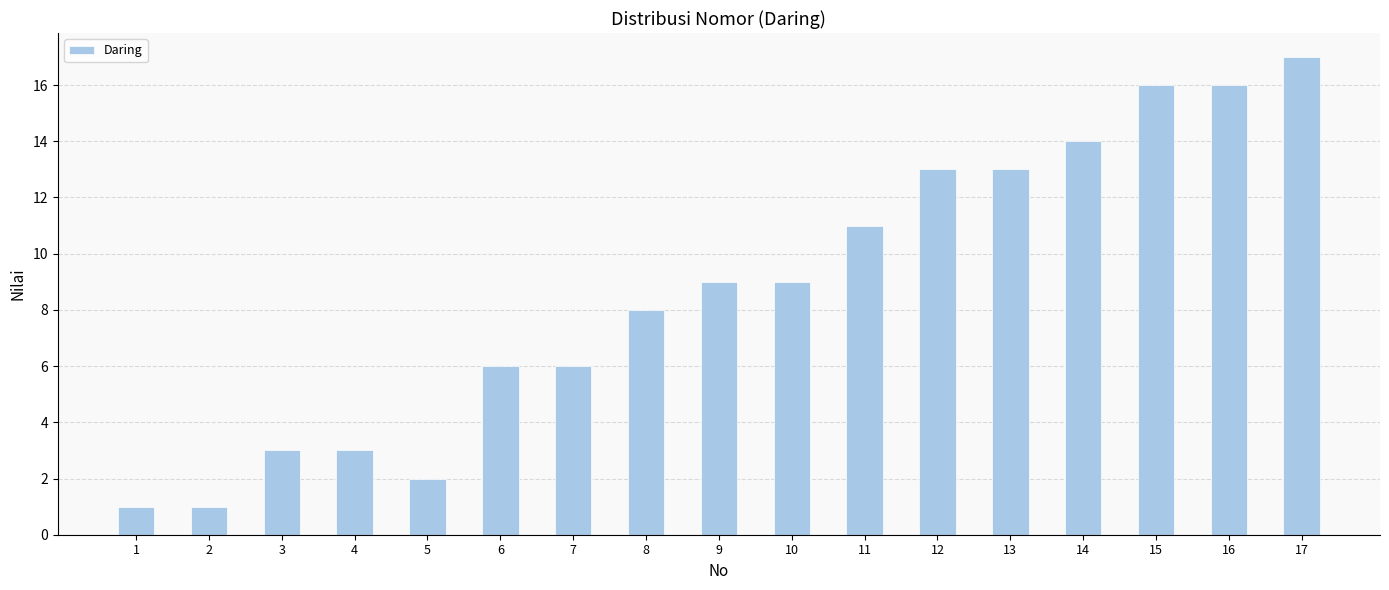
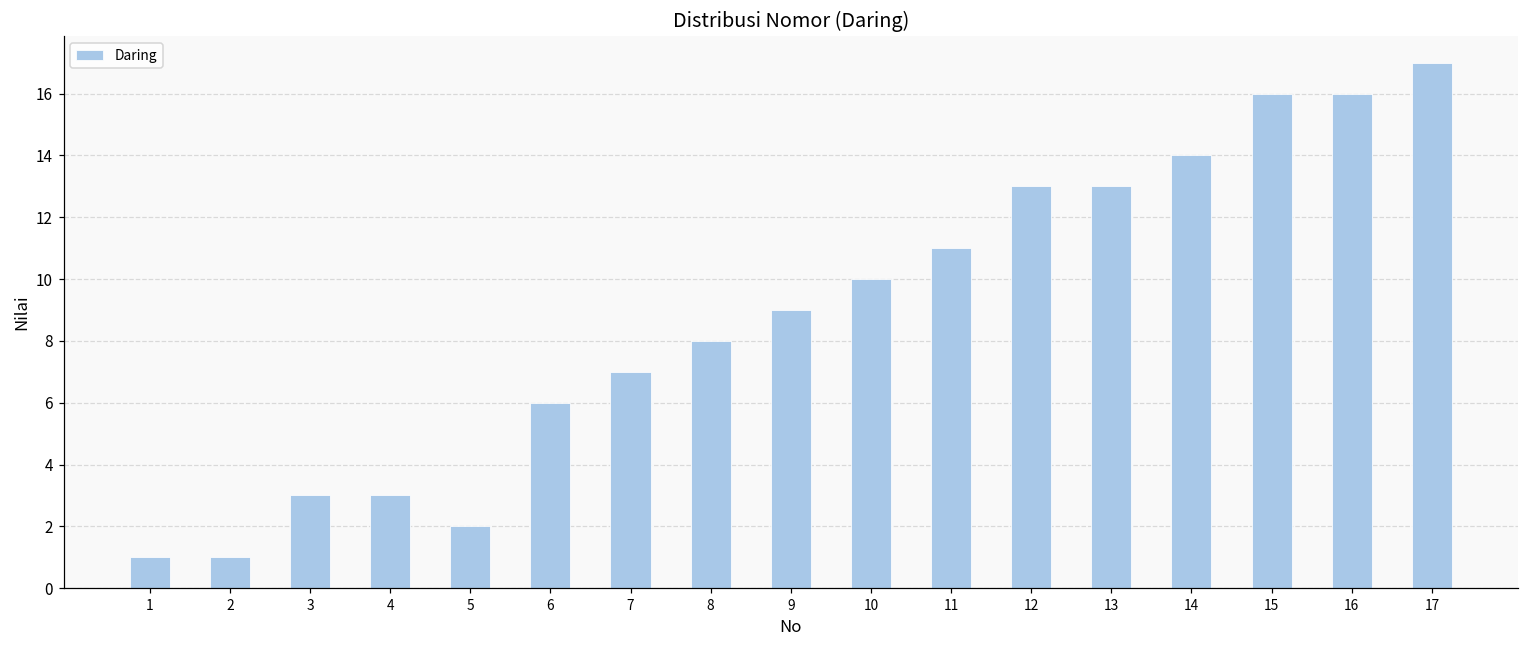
  {
    "1": 1,
    "2": 1,
    "3": 3,
    "4": 3,
    "5": 2,
    "6": 6,
-   "7": 6,
+   "7": 7,
    "8": 8,
    "9": 9,
-   "10": 9,
+   "10": 10,
    "11": 11,
    "12": 13,
    "13": 13,
    "14": 14,
    "15": 16,
    "16": 16,
    "17": 17
  }
